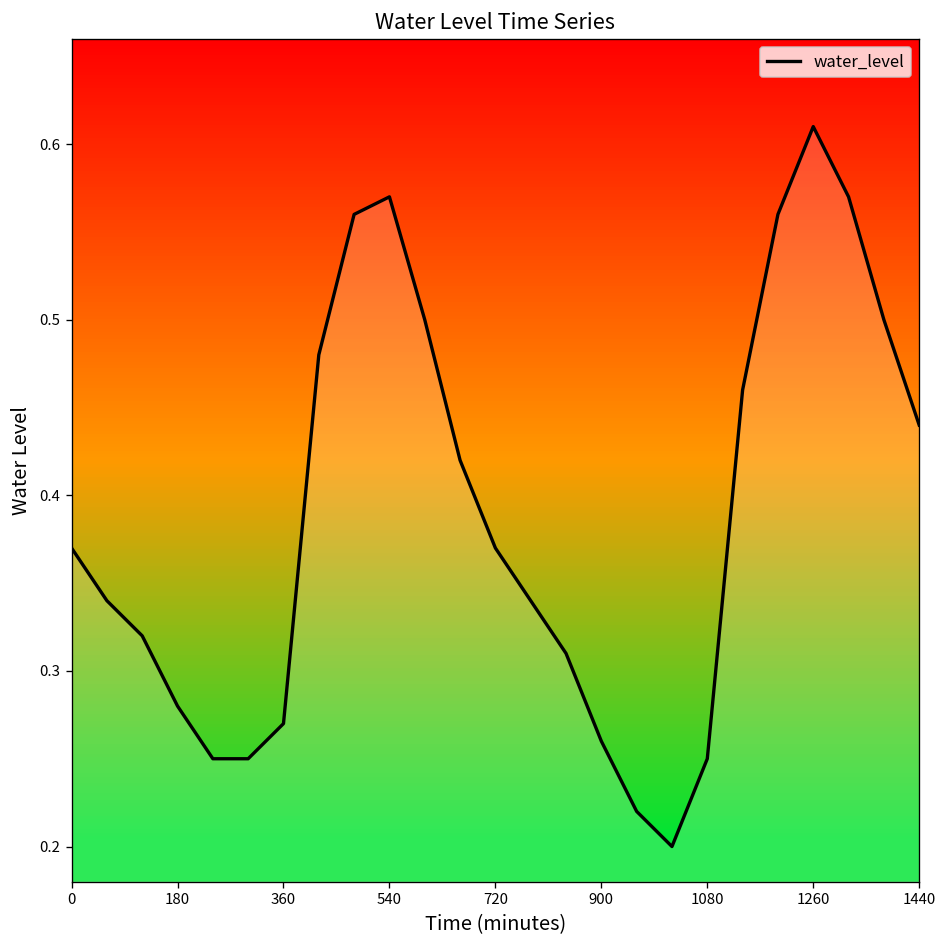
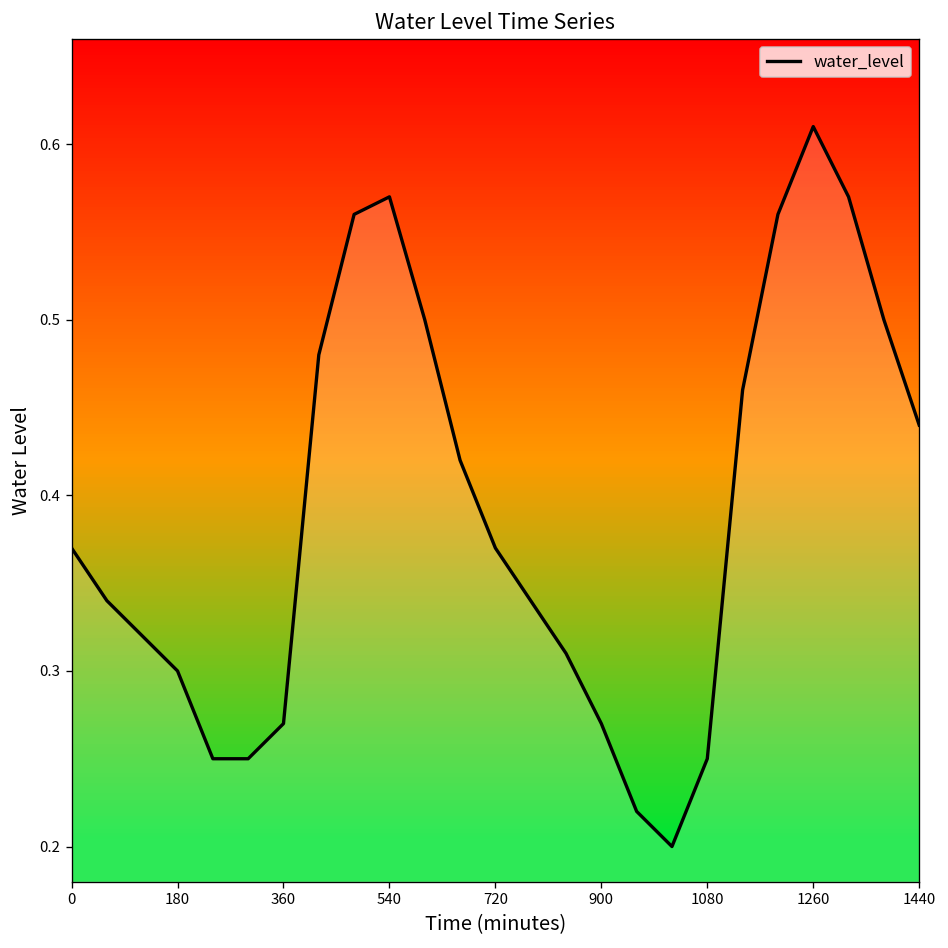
  {
    "0": 0.37,
-   "180": 0.28,
+   "180": 0.30,
    "360": 0.27,
    "540": 0.57,
    "720": 0.37,
-   "900": 0.26,
+   "900": 0.27,
    "1080": 0.25,
    "1260": 0.61,
    "1440": 0.44
  }
